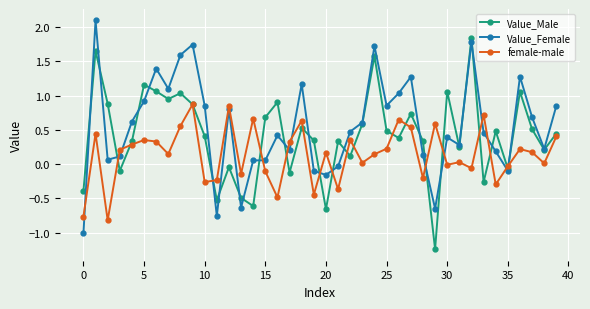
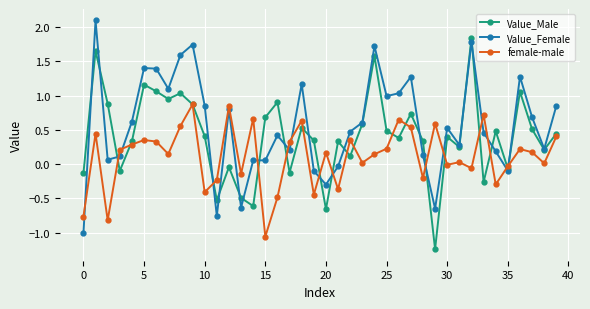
  {
    "Value_Male": {
-     "0": -0.4,
+     "0": -0.1,
      "5": 1.2,
      "10": 0.4,
      "15": 0.7,
      "20": -0.7,
      "25": 0.5,
-     "30": 1.1
+     "30": 0.4
    },
    "Value_Female": {
      "0": -1.0,
-     "5": 0.9,
+     "5": 1.4,
      "10": 0.9,
      "15": 0.1,
-     "20": -0.2,
-     "25": 0.9,
-     "30": 0.4
+     "20": -0.3,
+     "25": 1.0,
+     "30": 0.5
    },
    "female-male": {
      "0": -0.8,
      "5": 0.4,
-     "10": -0.3,
-     "15": -0.1,
+     "10": -0.4,
+     "15": -1.1,
      "20": 0.2,
      "25": 0.2,
      "30": 0.0
    }
  }
